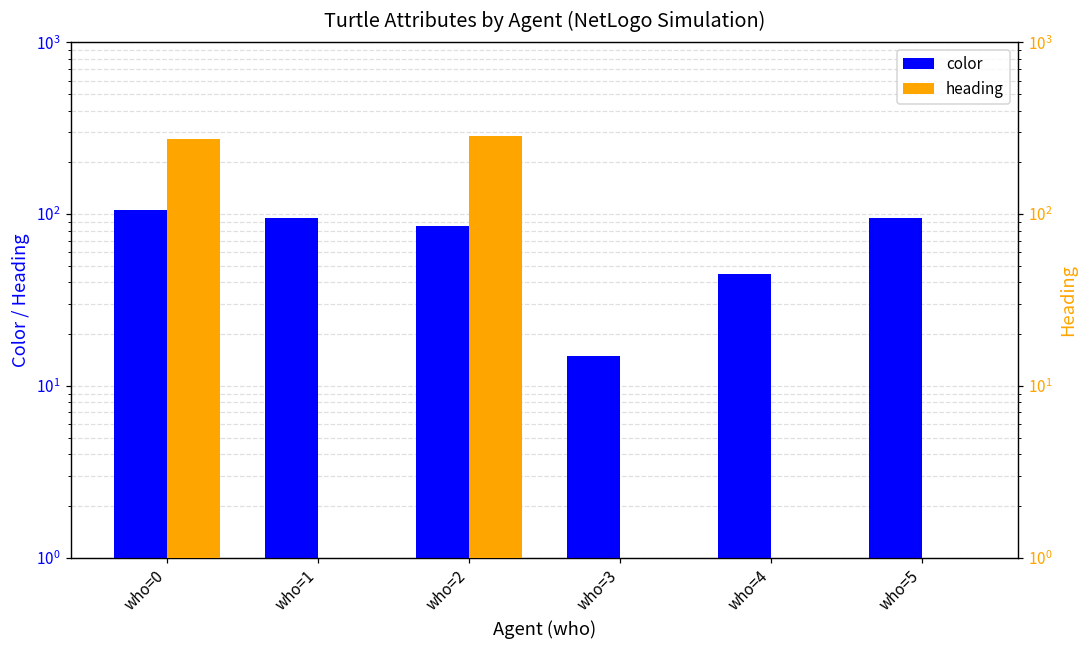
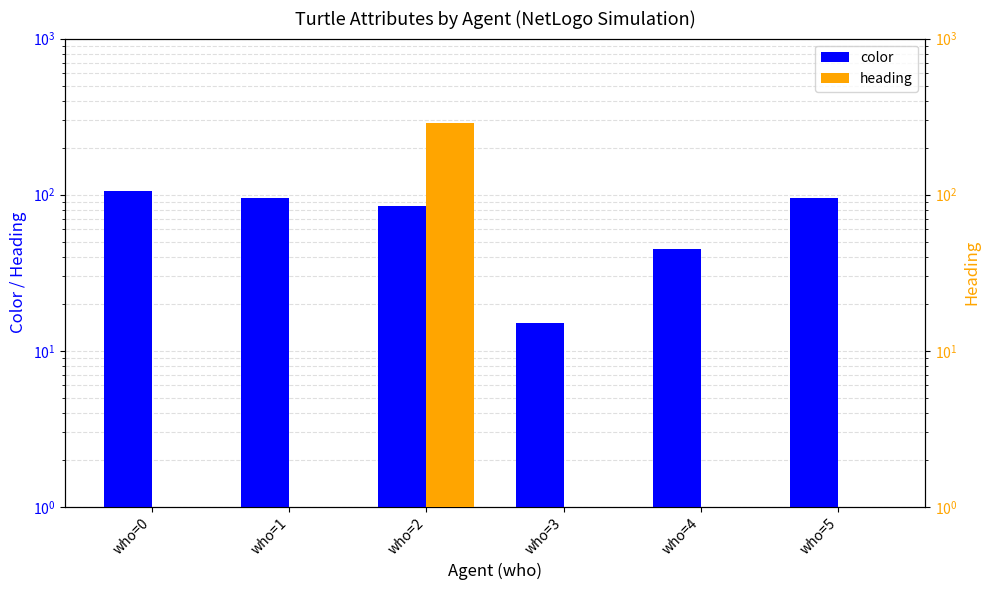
  {
    "color": {
      "who=0": 110,
      "who=1": 100,
      "who=2": 90,
      "who=3": 15,
      "who=4": 45,
      "who=5": 100
    },
    "heading": {
-     "who=0": 270,
+     "who=0": 1,
      "who=2": 290
    }
  }
